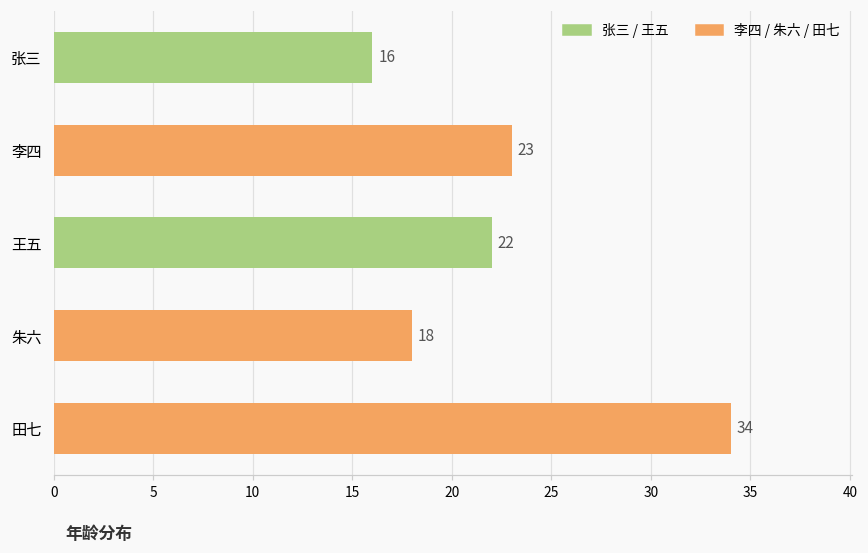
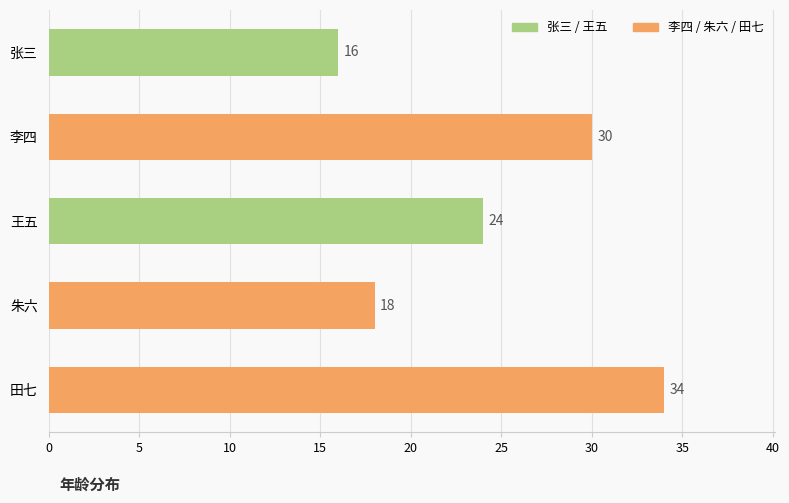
  {
    "张三": 16,
-   "李四": 23,
-   "王五": 22,
+   "李四": 30,
+   "王五": 24,
    "朱六": 18,
    "田七": 34
  }
